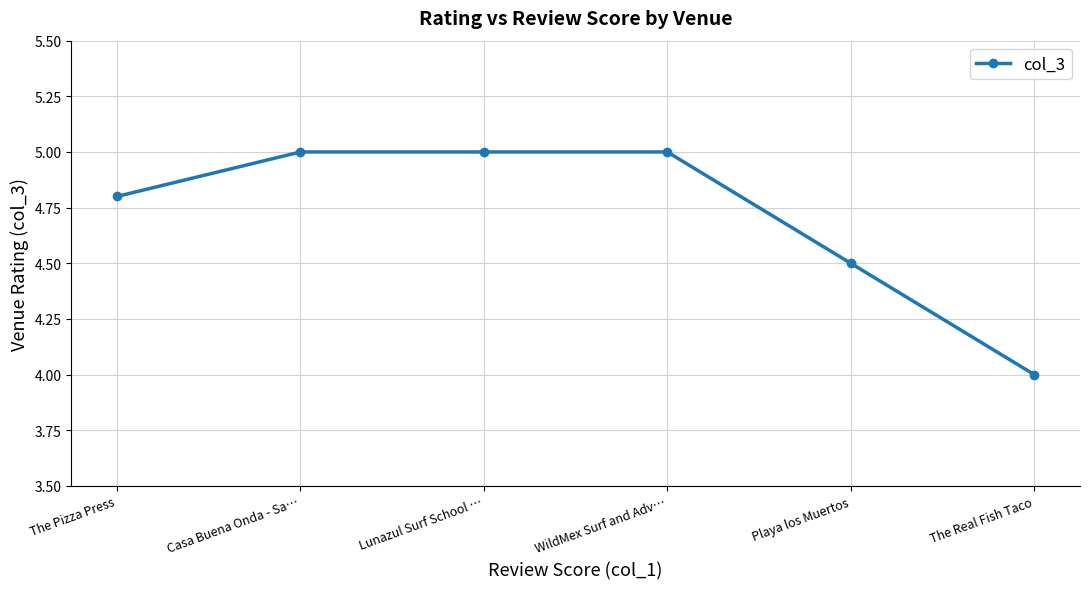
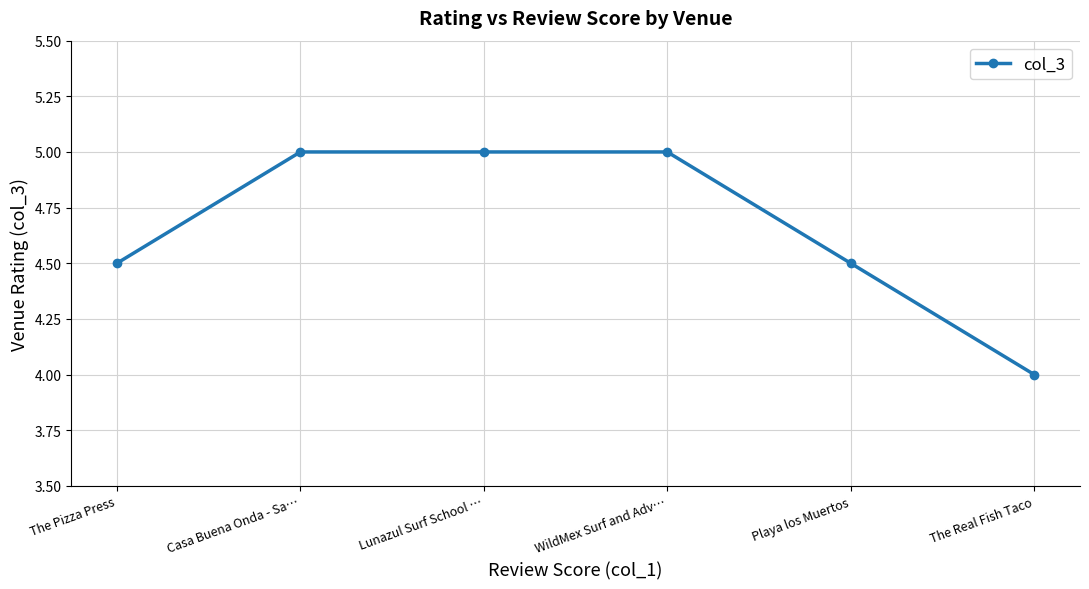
  {
-   "The Pizza Press": 4.8,
+   "The Pizza Press": 4.5,
    "Casa Buena Onda - Sa…": 5.0,
    "Lunazul Surf School …": 5.0,
    "WildMex Surf and Adv…": 5.0,
    "Playa los Muertos": 4.5,
    "The Real Fish Taco": 4.0
  }
